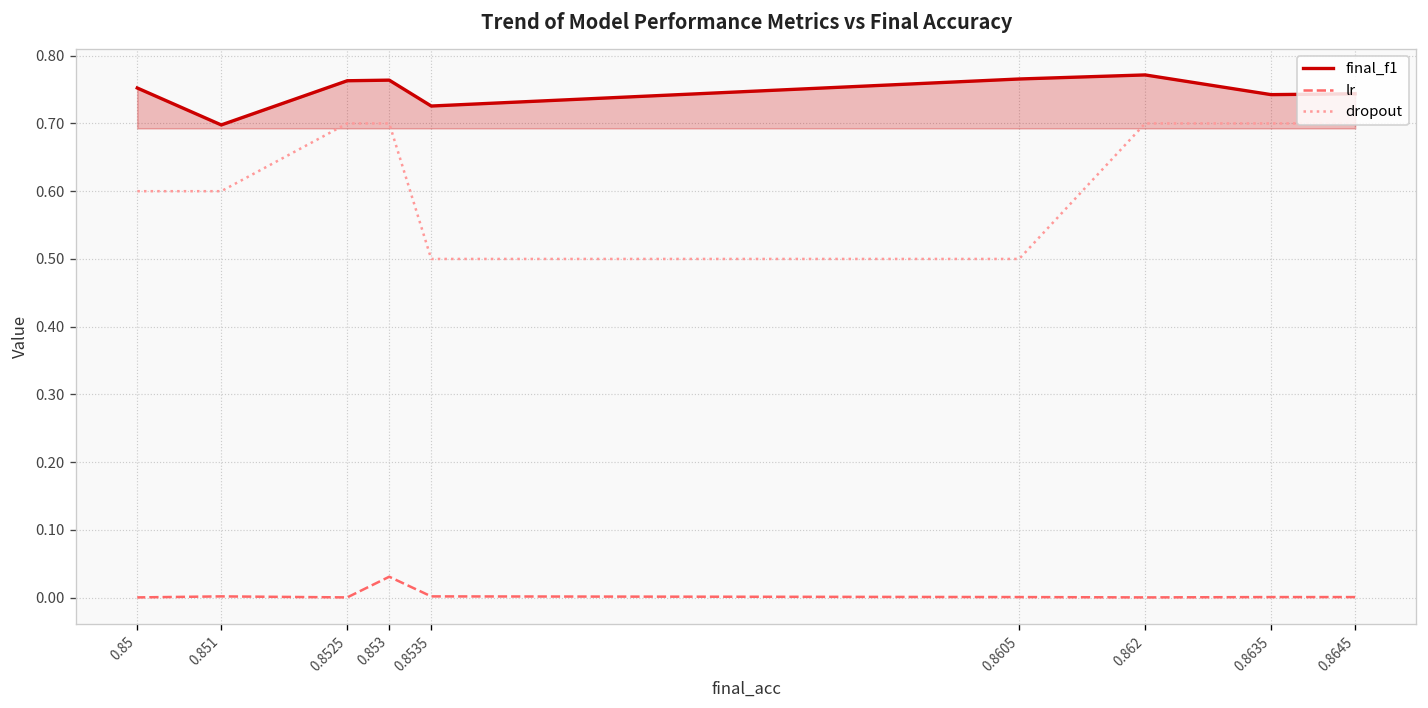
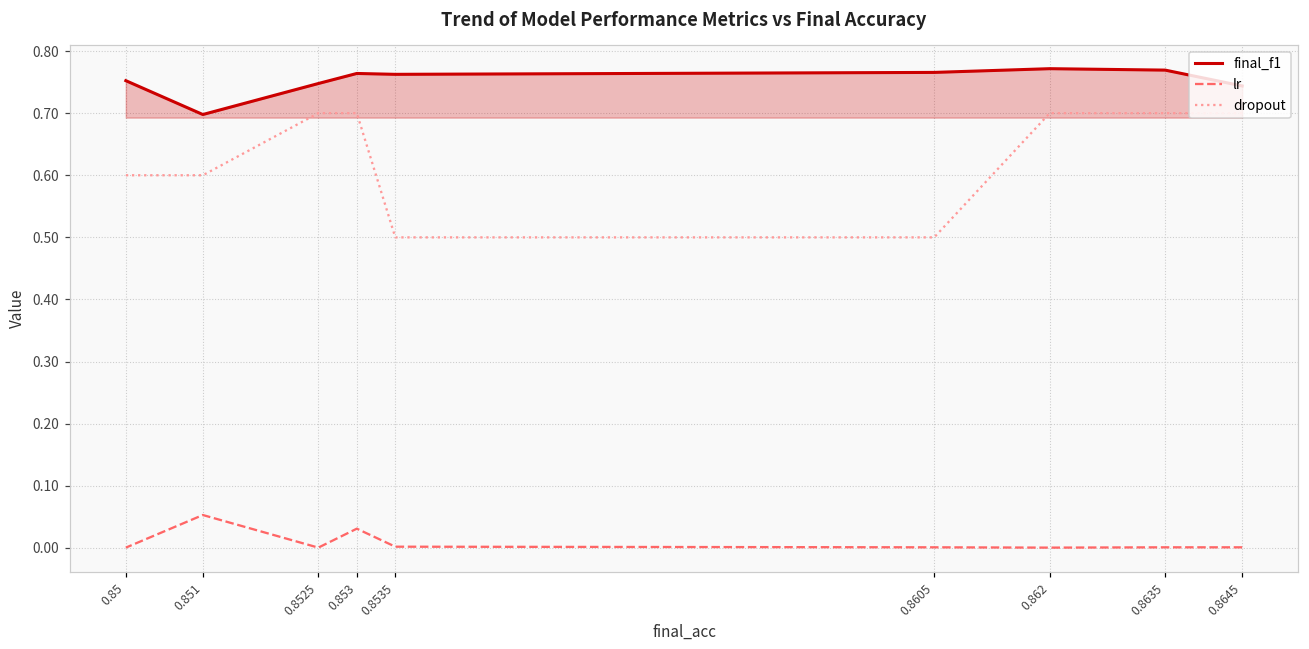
  {
    "final_f1": {
      "0.85": 0.75,
      "0.851": 0.70,
-     "0.8525": 0.76,
+     "0.8525": 0.75,
      "0.853": 0.76,
-     "0.8535": 0.73,
+     "0.8535": 0.76,
      "0.8605": 0.77,
      "0.862": 0.77,
-     "0.8635": 0.74
+     "0.8635": 0.77
    },
    "lr": {
      "0.85": 0.00,
-     "0.851": 0.00,
+     "0.851": 0.05,
      "0.8525": 0.00,
      "0.853": 0.03,
      "0.8535": 0.00,
      "0.8605": 0.00,
      "0.862": 0.00,
      "0.8635": 0.00,
      "0.8645": 0.00
    },
    "dropout": {
      "0.85": 0.60,
      "0.851": 0.60,
      "0.8525": 0.70,
      "0.853": 0.70,
      "0.8535": 0.50,
      "0.8605": 0.50,
      "0.862": 0.70,
      "0.8635": 0.70
    }
  }
